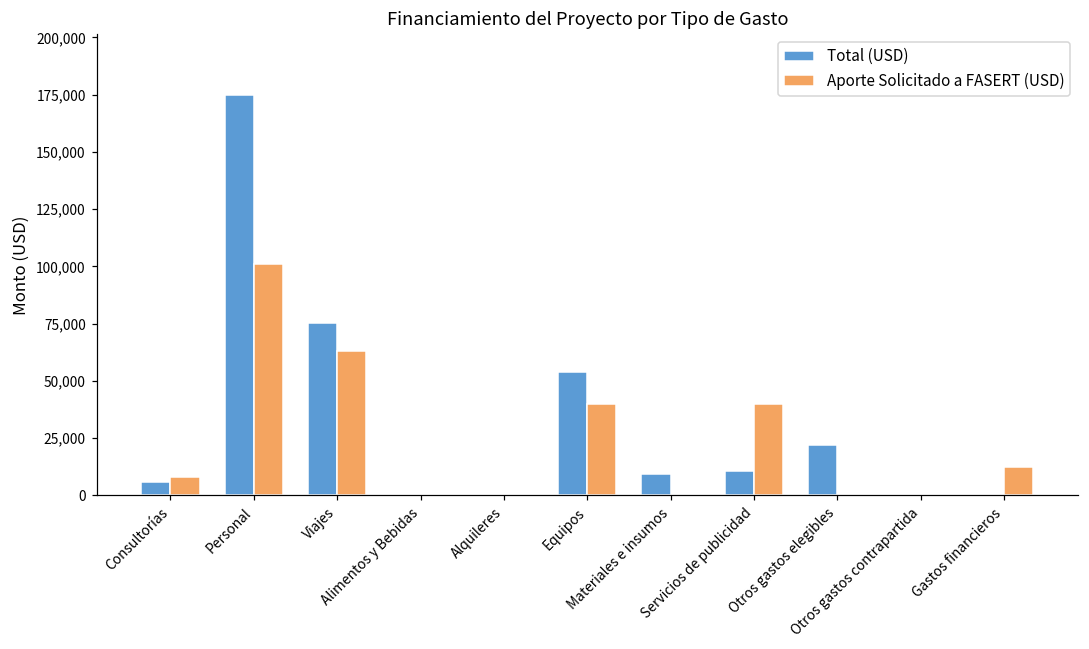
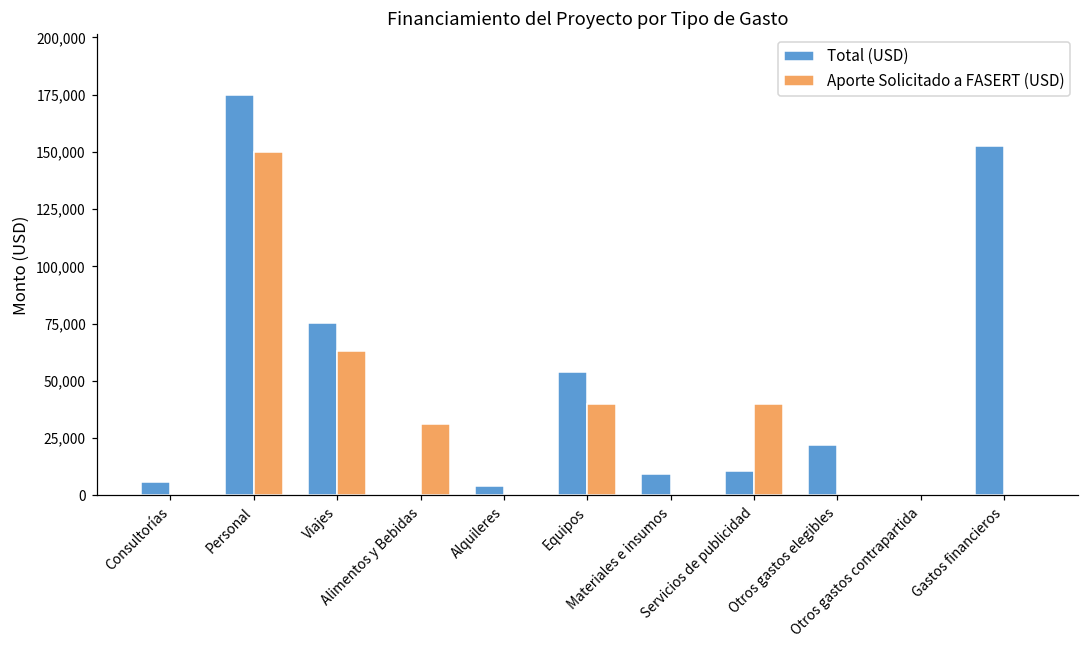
  {
    "Total (USD)": {
      "Consultorías": "6,000",
      "Personal": "175,000",
      "Viajes": "75,000",
      "Alimentos y Bebidas": "0",
-     "Alquileres": "0",
+     "Alquileres": "4,000",
      "Equipos": "54,000",
      "Materiales e insumos": "10,000",
      "Servicios de publicidad": "11,000",
      "Otros gastos elegibles": "22,000",
      "Otros gastos contrapartida": "0",
-     "Gastos financieros": "0"
+     "Gastos financieros": "152,000"
    },
    "Aporte Solicitado a FASERT (USD)": {
-     "Consultorías": "8,000",
-     "Personal": "101,000",
+     "Consultorías": "0",
+     "Personal": "150,000",
      "Viajes": "63,000",
-     "Alimentos y Bebidas": "0",
+     "Alimentos y Bebidas": "31,000",
      "Alquileres": "0",
      "Equipos": "40,000",
      "Materiales e insumos": "0",
      "Servicios de publicidad": "40,000",
      "Otros gastos elegibles": "0",
      "Otros gastos contrapartida": "0",
-     "Gastos financieros": "12,000"
+     "Gastos financieros": "0"
    }
  }
